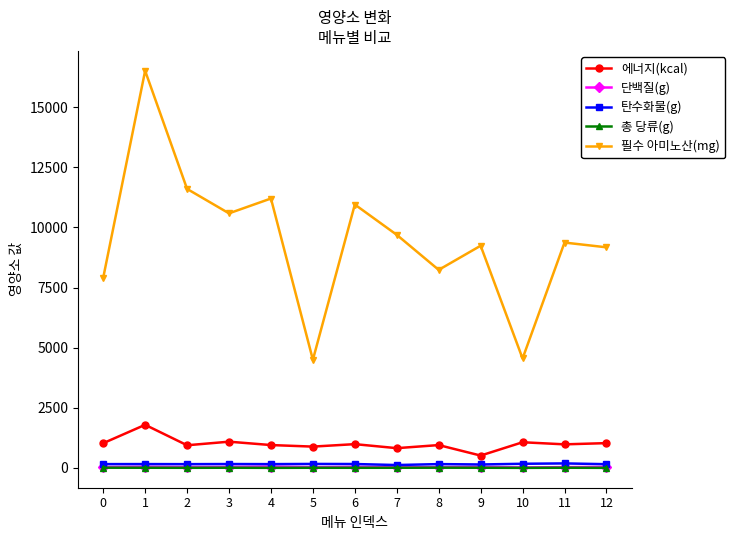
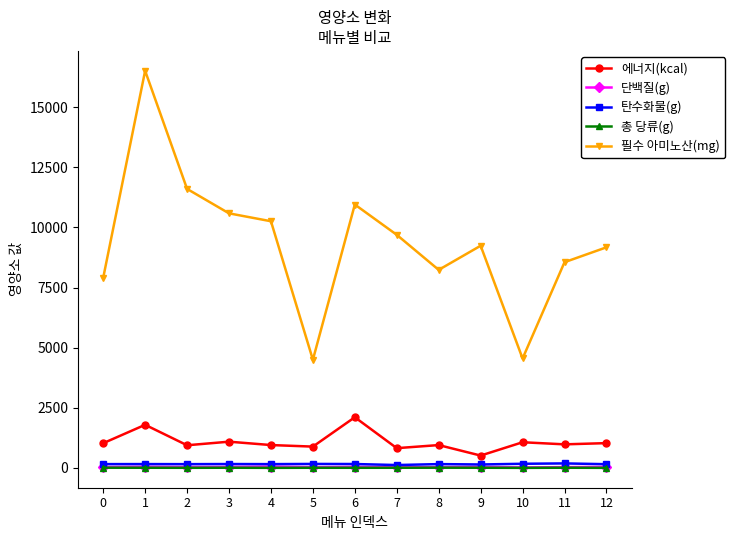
  {
    "에너지(kcal)": {
      "0": 1000,
      "1": 1800,
      "2": 900,
      "3": 1100,
      "4": 1000,
      "5": 900,
-     "6": 1000,
+     "6": 2100,
      "7": 800,
      "8": 1000,
      "9": 500,
      "10": 1100,
      "11": 1000,
      "12": 1000
    },
    "탄수화물(g)": {
      "0": 200,
      "1": 200,
      "2": 200,
      "3": 200,
      "5": 200,
      "6": 200,
      "8": 200,
      "10": 200,
      "11": 200,
      "12": 200
    },
    "필수 아미노산(mg)": {
      "0": 7900,
      "1": 16500,
      "2": 11600,
      "3": 10600,
-     "4": 11200,
+     "4": 10300,
      "5": 4500,
      "6": 11000,
      "7": 9700,
      "8": 8200,
      "9": 9200,
      "10": 4600,
-     "11": 9400,
+     "11": 8600,
      "12": 9200
    }
  }
